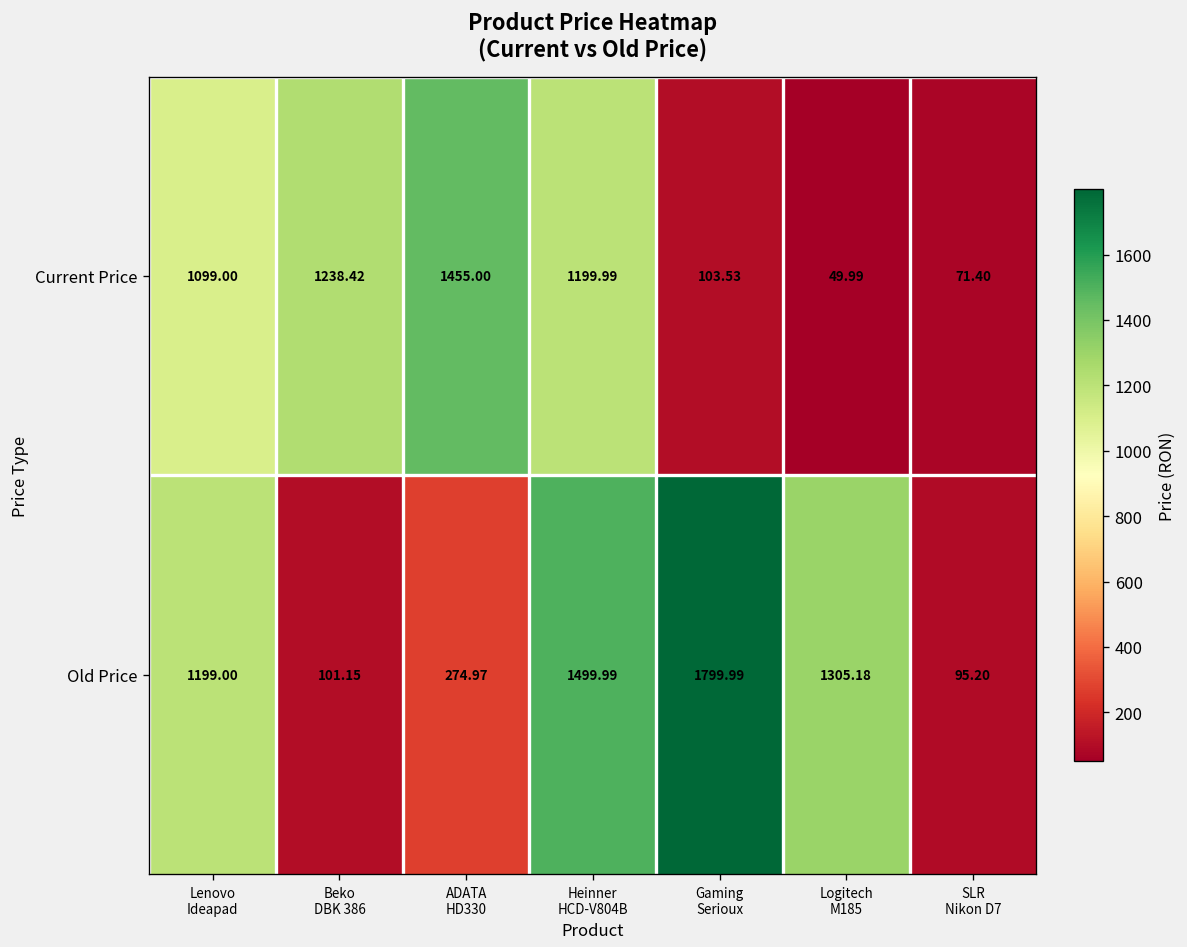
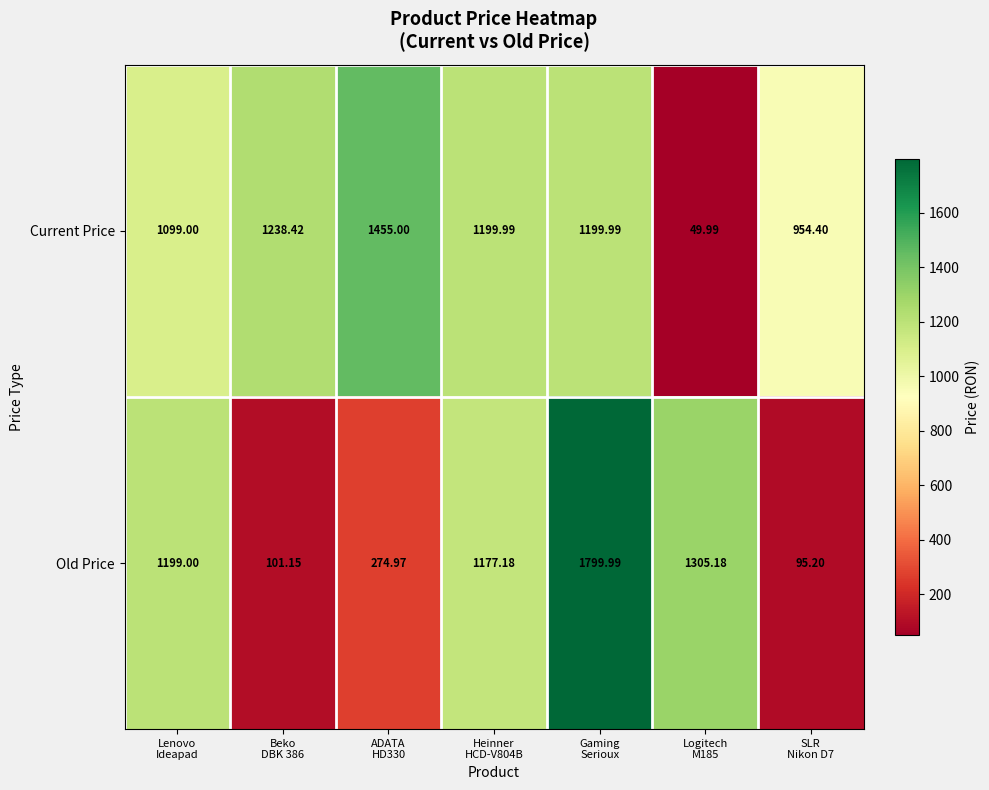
  {
    "Current Price": {
      "Lenovo Ideapad": 1099.00,
      "Beko DBK 386": 1238.42,
      "ADATA HD330": 1455.00,
      "Heinner HCD-V804B": 1199.99,
-     "Gaming Serioux": 103.53,
+     "Gaming Serioux": 1199.99,
      "Logitech M185": 49.99,
-     "SLR Nikon D7": 71.40
+     "SLR Nikon D7": 954.40
    },
    "Old Price": {
      "Lenovo Ideapad": 1199.00,
      "Beko DBK 386": 101.15,
      "ADATA HD330": 274.97,
-     "Heinner HCD-V804B": 1499.99,
+     "Heinner HCD-V804B": 1177.18,
      "Gaming Serioux": 1799.99,
      "Logitech M185": 1305.18,
      "SLR Nikon D7": 95.20
    }
  }
